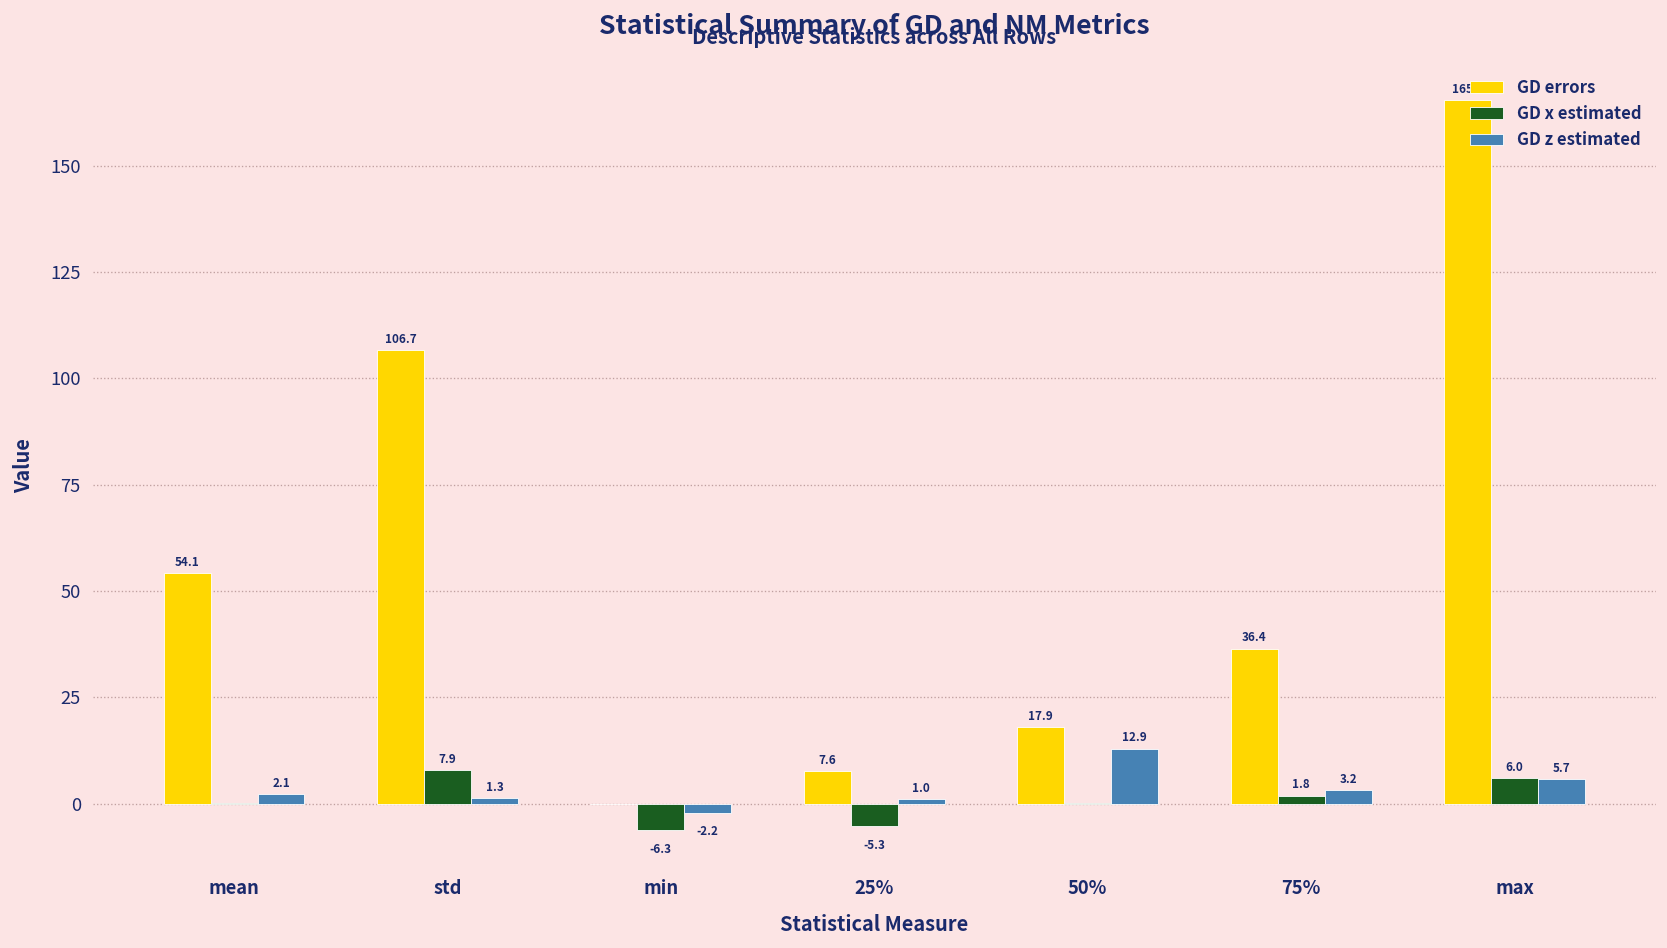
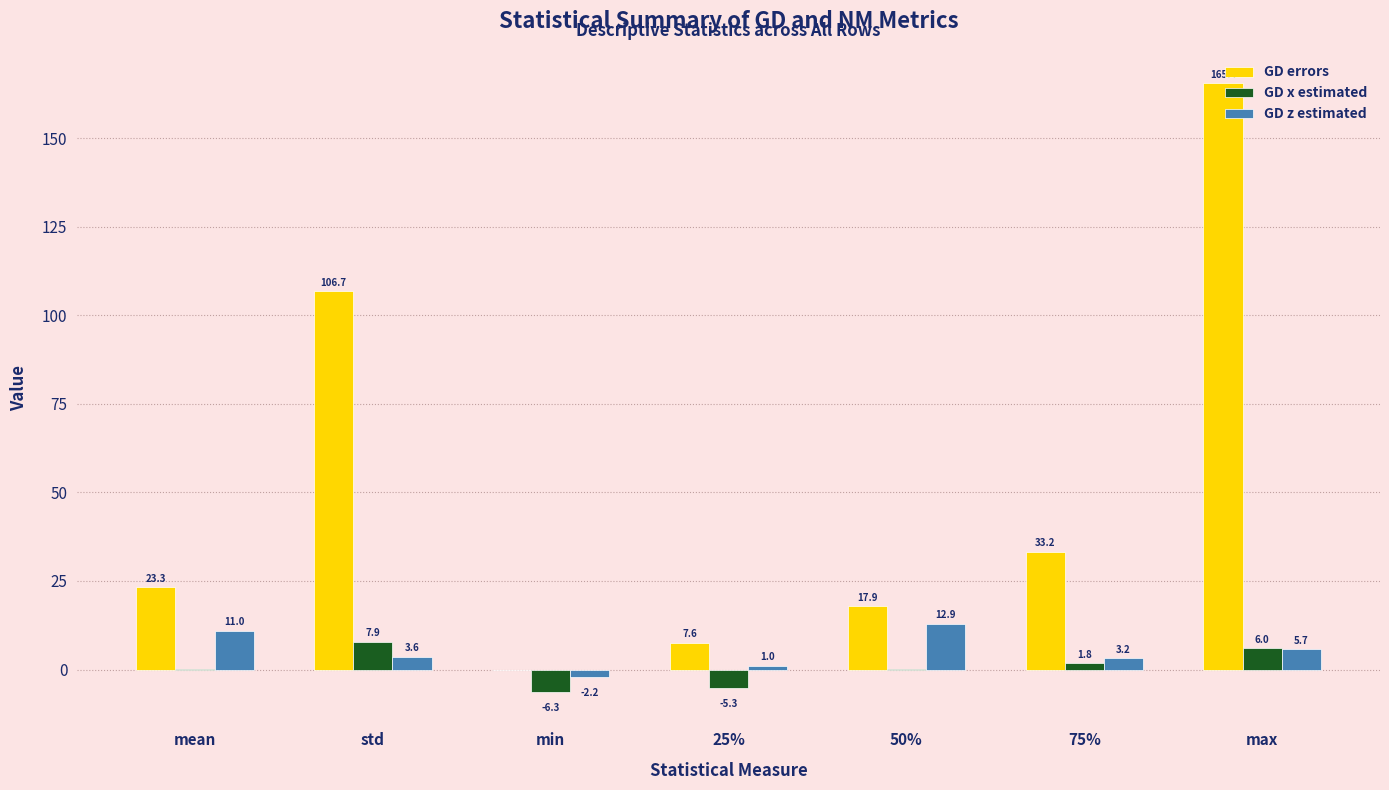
  {
    "GD errors": {
-     "mean": 54.1,
+     "mean": 23.3,
      "std": 106.7,
      "25%": 7.6,
      "50%": 17.9,
-     "75%": 36.4,
+     "75%": 33.2,
      "max": 165.4
    },
    "GD x estimated": {
      "std": 7.9,
      "min": -6.3,
      "25%": -5.3,
      "75%": 1.8,
      "max": 6.0
    },
    "GD z estimated": {
-     "mean": 2.1,
-     "std": 1.3,
+     "mean": 11.0,
+     "std": 3.6,
      "min": -2.2,
      "25%": 1.0,
      "50%": 12.9,
      "75%": 3.2,
      "max": 5.7
    }
  }
